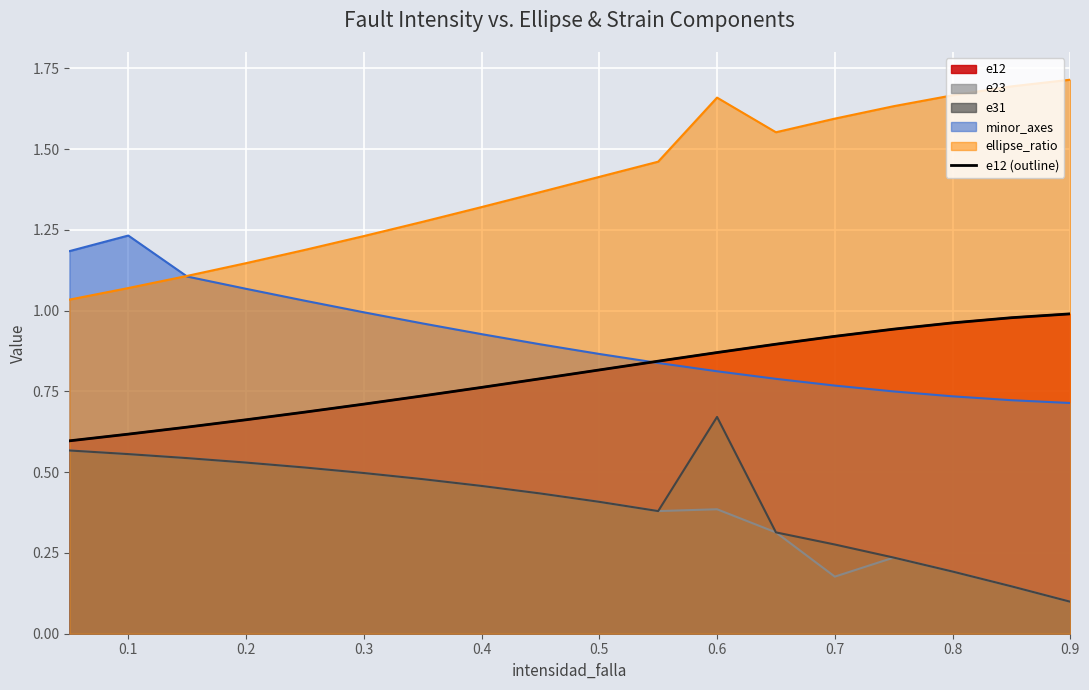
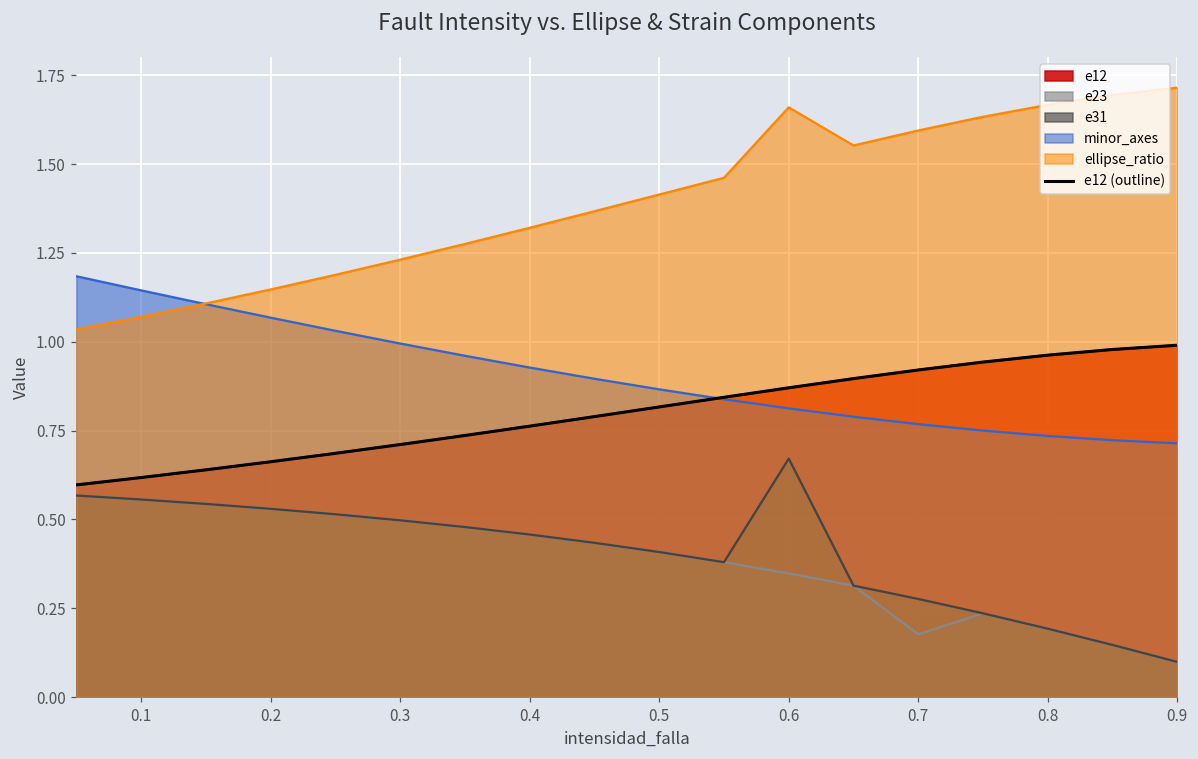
  {
    "e12": {
      "0.1": 0.62,
      "0.2": 0.66,
      "0.3": 0.71,
      "0.4": 0.76,
      "0.5": 0.82,
      "0.6": 0.87,
      "0.7": 0.92,
      "0.8": 0.96,
      "0.9": 0.99
    },
    "e23": {
-     "0.6": 0.39,
+     "0.6": 0.35,
      "0.7": 0.18
    },
    "e31": {
      "0.6": 0.67,
      "0.7": 0.28
    },
    "minor_axes": {
-     "0.1": 1.23,
+     "0.1": 1.14,
      "0.2": 1.07,
      "0.3": 0.99,
      "0.4": 0.93,
      "0.5": 0.87,
      "0.6": 0.81,
      "0.7": 0.77,
      "0.8": 0.73,
      "0.9": 0.71
    },
    "ellipse_ratio": {
      "0.1": 1.07,
      "0.2": 1.15,
      "0.3": 1.23,
      "0.4": 1.32,
      "0.5": 1.41,
      "0.6": 1.66,
      "0.7": 1.59,
      "0.9": 1.71
    }
  }
